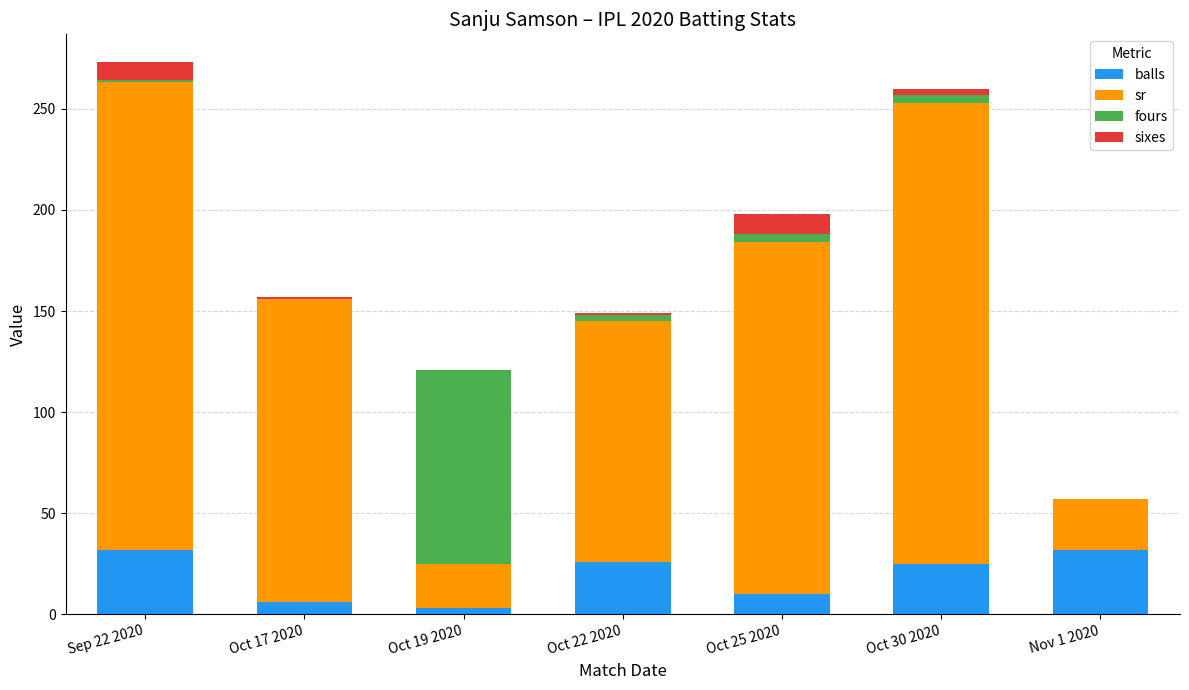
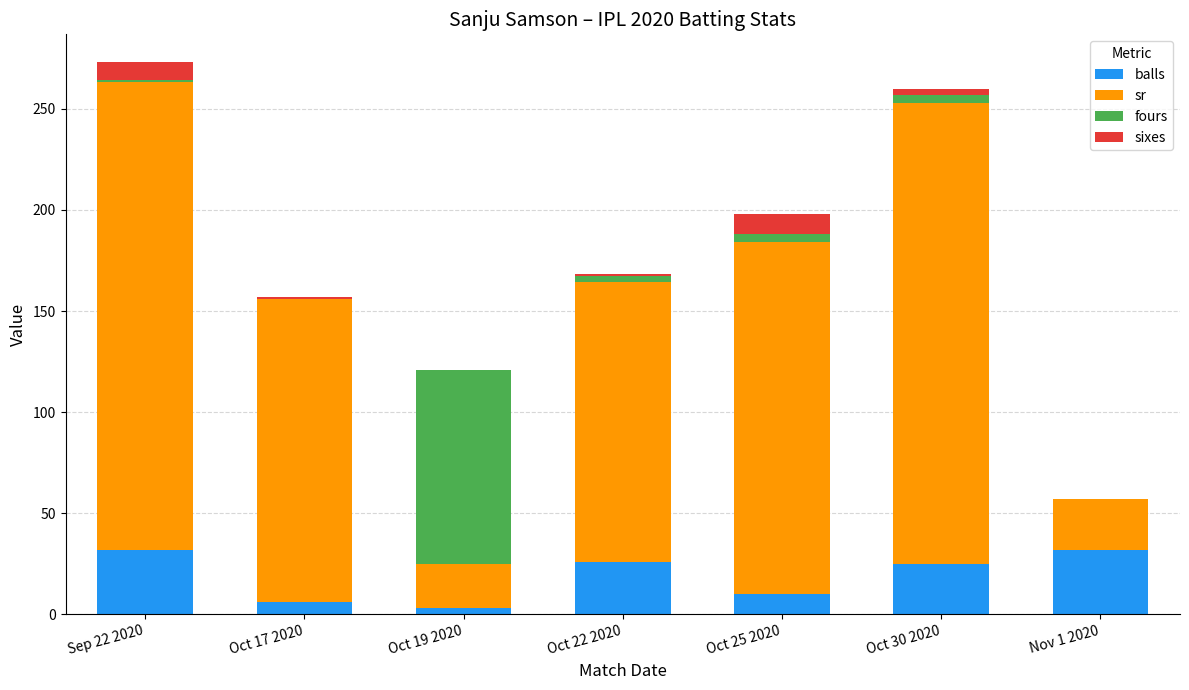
  {
    "balls": {
      "Sep 22 2020": 32,
      "Oct 17 2020": 6,
      "Oct 19 2020": 3,
      "Oct 22 2020": 26,
      "Oct 25 2020": 10,
      "Oct 30 2020": 25,
      "Nov 1 2020": 32
    },
    "sr": {
      "Sep 22 2020": 231,
      "Oct 17 2020": 150,
      "Oct 19 2020": 22,
-     "Oct 22 2020": 119,
+     "Oct 22 2020": 138,
      "Oct 25 2020": 174,
      "Oct 30 2020": 228,
      "Nov 1 2020": 25
    },
    "fours": {
      "Oct 17 2020": 0,
      "Oct 19 2020": 96,
      "Oct 22 2020": 3,
      "Oct 25 2020": 4,
      "Oct 30 2020": 4,
      "Nov 1 2020": 0
    },
    "sixes": {
      "Sep 22 2020": 9,
      "Oct 19 2020": 0,
      "Oct 25 2020": 10,
      "Oct 30 2020": 3,
      "Nov 1 2020": 0
    }
  }
